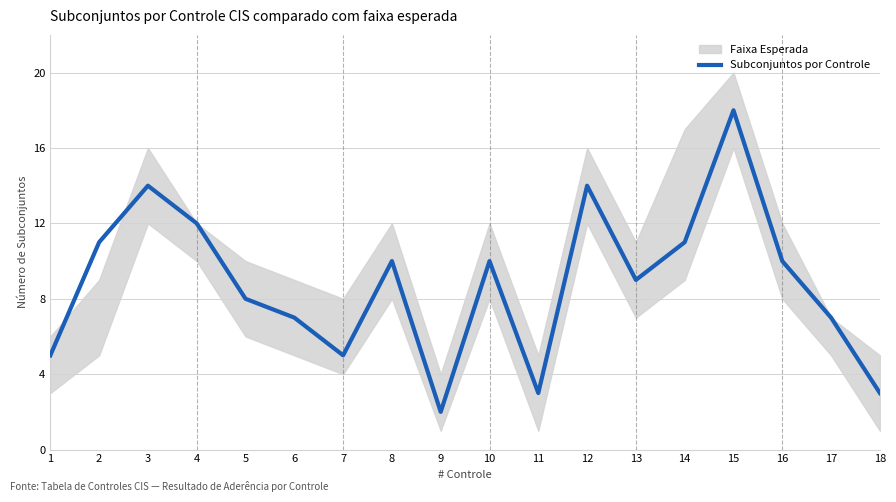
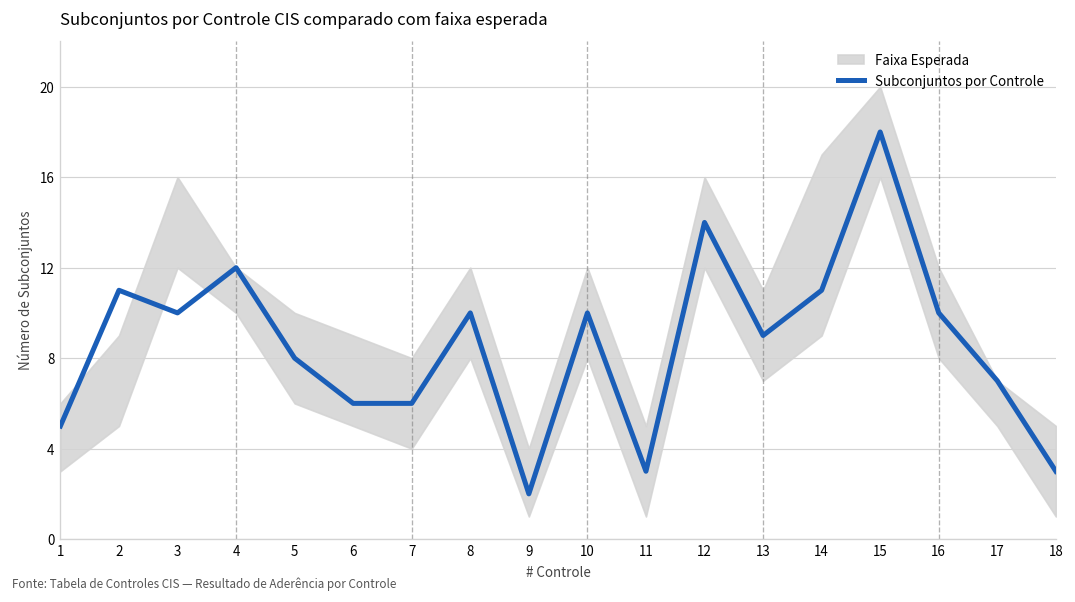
  {
    "Subconjuntos por Controle": {
      "1": 5,
      "2": 11,
-     "3": 14,
+     "3": 10,
      "5": 8,
-     "6": 7,
-     "7": 5,
+     "6": 6,
+     "7": 6,
      "8": 10,
      "9": 2,
      "10": 10,
      "11": 3,
      "12": 14,
      "13": 9,
      "14": 11,
      "15": 18,
      "16": 10,
      "18": 3
    }
  }
